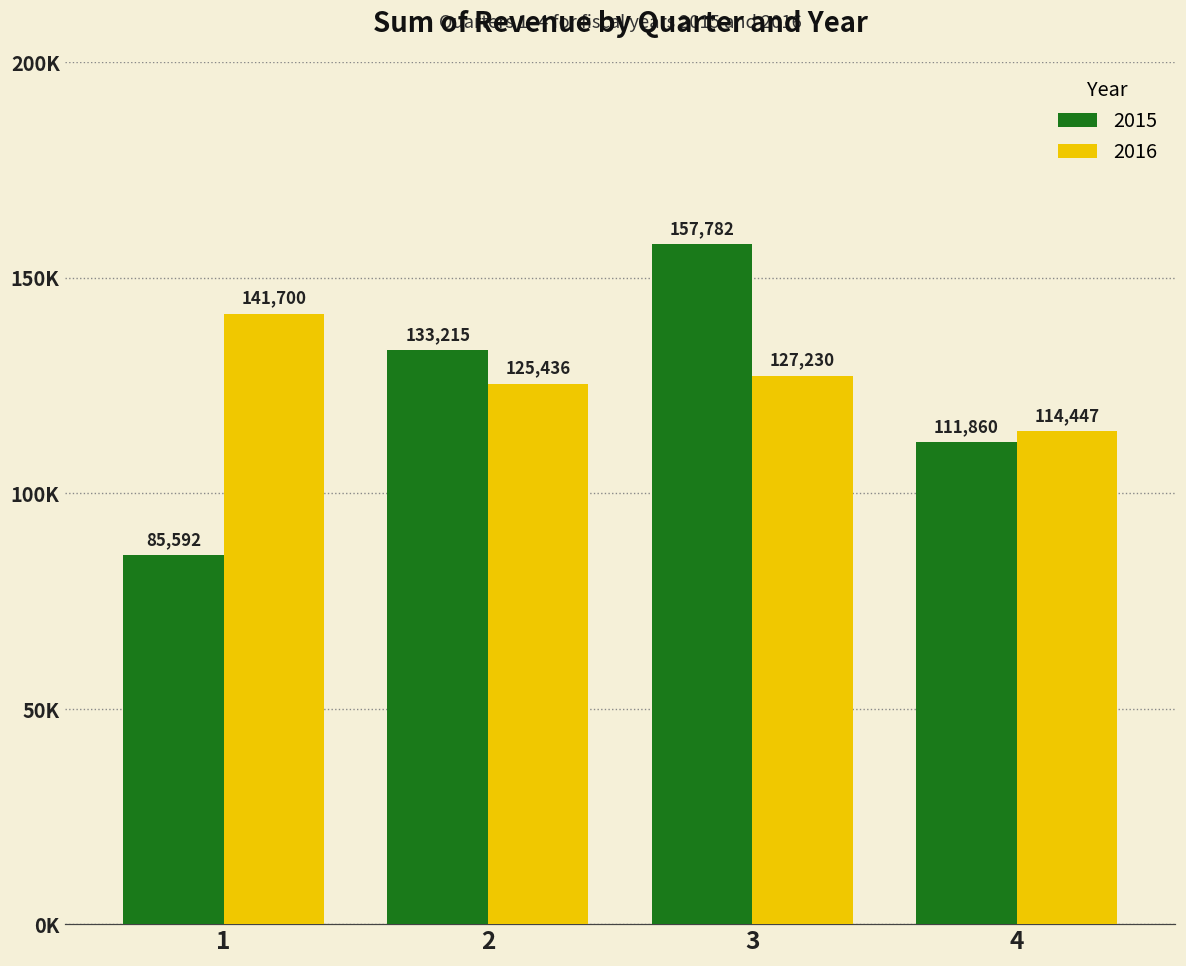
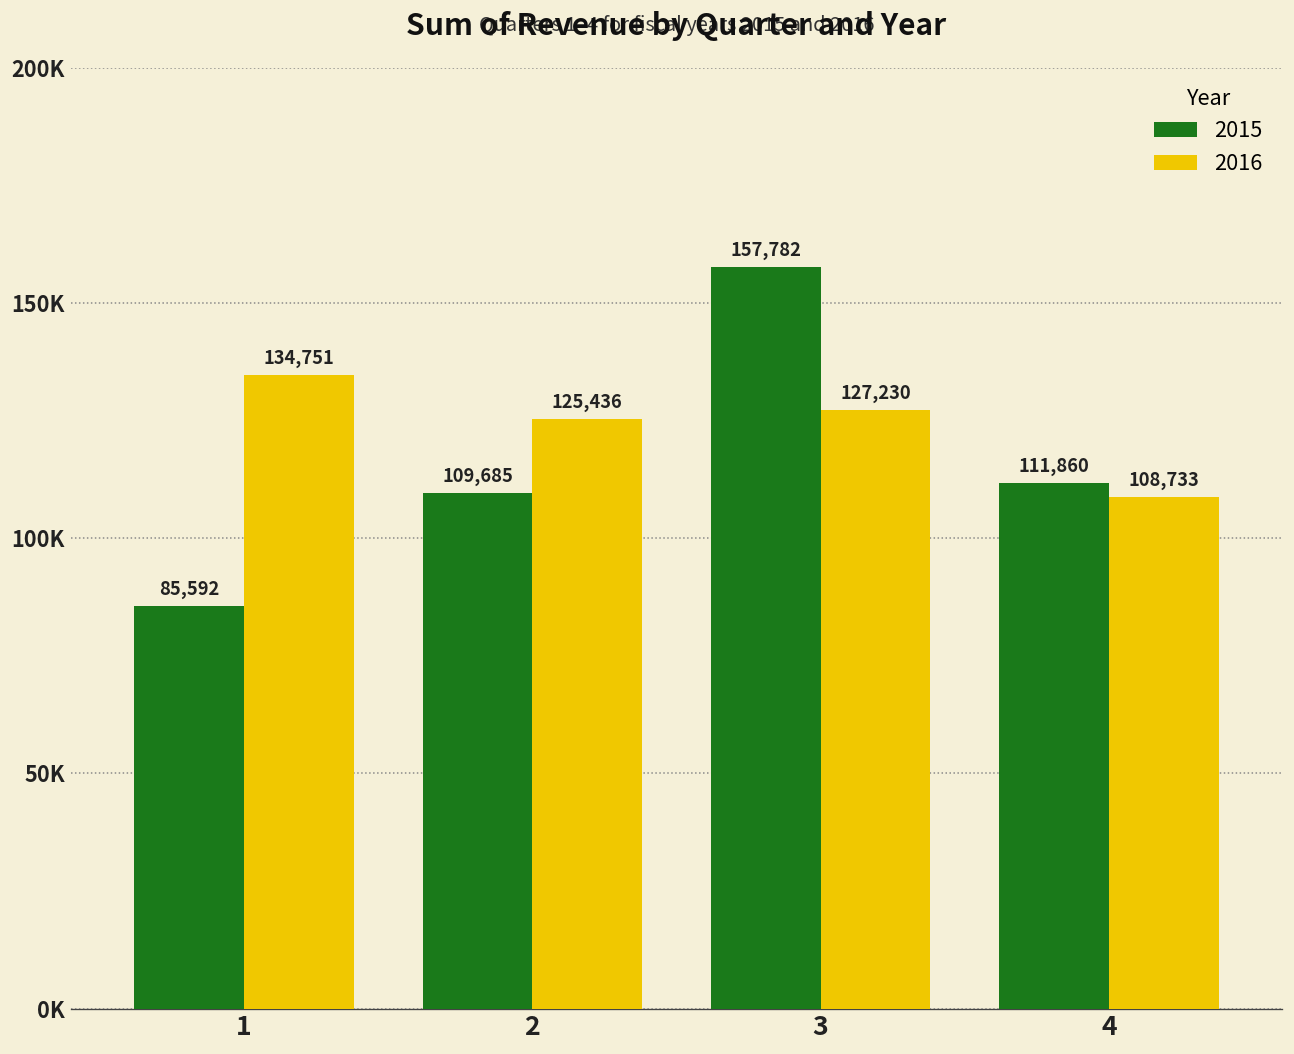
  {
    "2015": {
      "1": "85,592",
-     "2": "133,215",
+     "2": "109,685",
      "3": "157,782",
      "4": "111,860"
    },
    "2016": {
-     "1": "141,700",
+     "1": "134,751",
      "2": "125,436",
      "3": "127,230",
-     "4": "114,447"
+     "4": "108,733"
    }
  }
